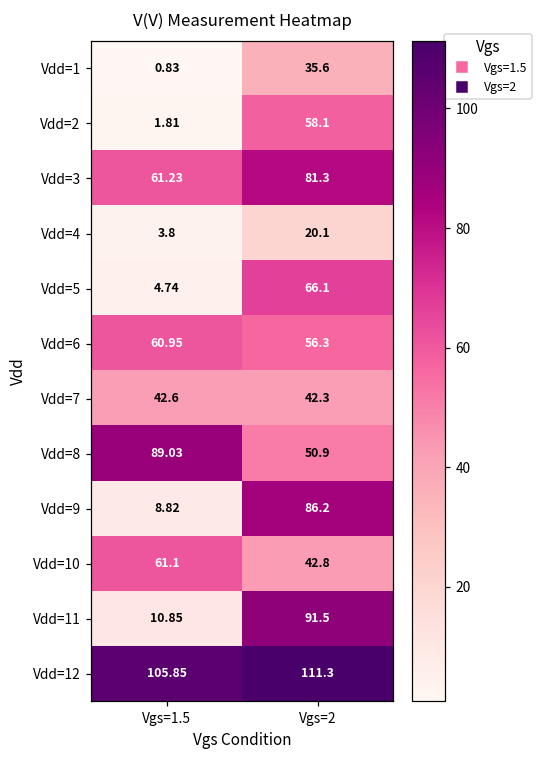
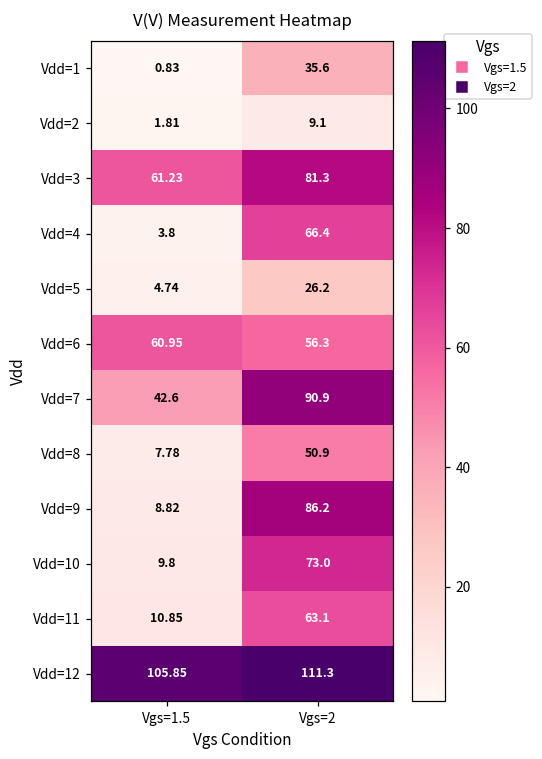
  {
    "Vdd=1": {
      "Vgs=1.5": 0.83,
      "Vgs=2": 35.6
    },
    "Vdd=2": {
      "Vgs=1.5": 1.81,
-     "Vgs=2": 58.1
+     "Vgs=2": 9.1
    },
    "Vdd=3": {
      "Vgs=1.5": 61.23,
      "Vgs=2": 81.3
    },
    "Vdd=4": {
      "Vgs=1.5": 3.8,
-     "Vgs=2": 20.1
+     "Vgs=2": 66.4
    },
    "Vdd=5": {
      "Vgs=1.5": 4.74,
-     "Vgs=2": 66.1
+     "Vgs=2": 26.2
    },
    "Vdd=6": {
      "Vgs=1.5": 60.95,
      "Vgs=2": 56.3
    },
    "Vdd=7": {
      "Vgs=1.5": 42.6,
-     "Vgs=2": 42.3
+     "Vgs=2": 90.9
    },
    "Vdd=8": {
-     "Vgs=1.5": 89.03,
+     "Vgs=1.5": 7.78,
      "Vgs=2": 50.9
    },
    "Vdd=9": {
      "Vgs=1.5": 8.82,
      "Vgs=2": 86.2
    },
    "Vdd=10": {
-     "Vgs=1.5": 61.1,
-     "Vgs=2": 42.8
+     "Vgs=1.5": 9.8,
+     "Vgs=2": 73.0
    },
    "Vdd=11": {
      "Vgs=1.5": 10.85,
-     "Vgs=2": 91.5
+     "Vgs=2": 63.1
    },
    "Vdd=12": {
      "Vgs=1.5": 105.85,
      "Vgs=2": 111.3
    }
  }
